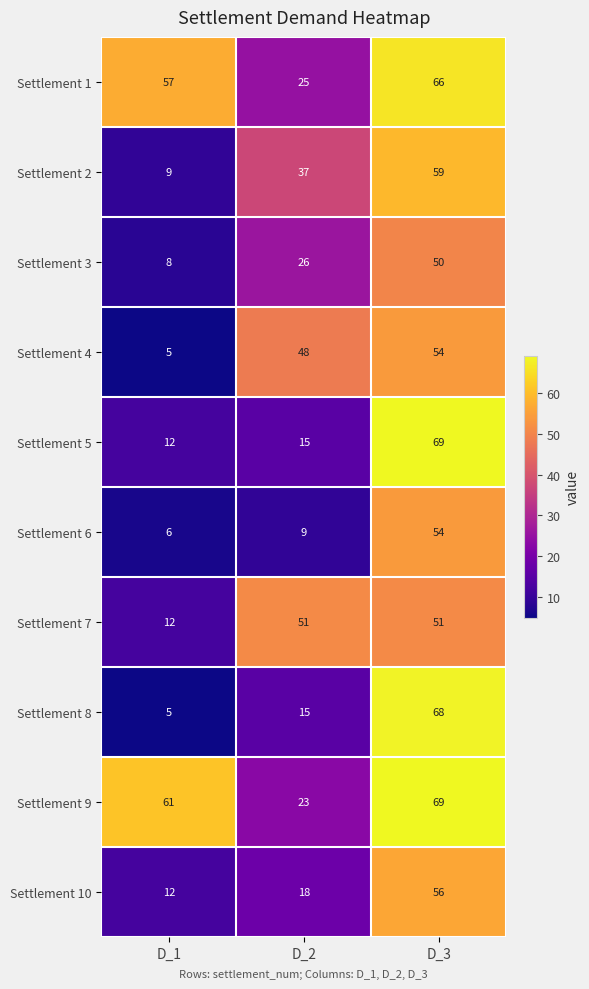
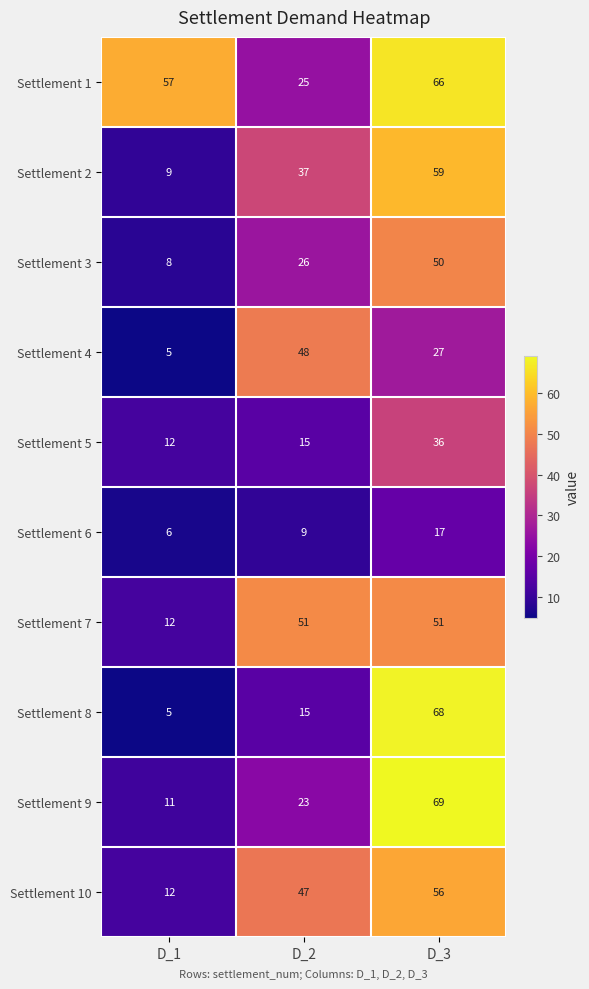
  {
    "Settlement 1": {
      "D_1": 57,
      "D_2": 25,
      "D_3": 66
    },
    "Settlement 2": {
      "D_1": 9,
      "D_2": 37,
      "D_3": 59
    },
    "Settlement 3": {
      "D_1": 8,
      "D_2": 26,
      "D_3": 50
    },
    "Settlement 4": {
      "D_1": 5,
      "D_2": 48,
-     "D_3": 54
+     "D_3": 27
    },
    "Settlement 5": {
      "D_1": 12,
      "D_2": 15,
-     "D_3": 69
+     "D_3": 36
    },
    "Settlement 6": {
      "D_1": 6,
      "D_2": 9,
-     "D_3": 54
+     "D_3": 17
    },
    "Settlement 7": {
      "D_1": 12,
      "D_2": 51,
      "D_3": 51
    },
    "Settlement 8": {
      "D_1": 5,
      "D_2": 15,
      "D_3": 68
    },
    "Settlement 9": {
-     "D_1": 61,
+     "D_1": 11,
      "D_2": 23,
      "D_3": 69
    },
    "Settlement 10": {
      "D_1": 12,
-     "D_2": 18,
+     "D_2": 47,
      "D_3": 56
    }
  }
